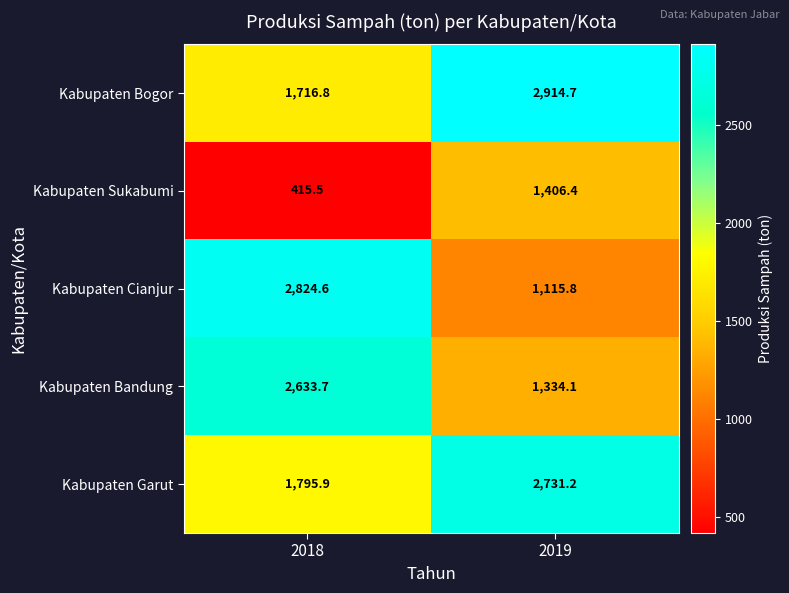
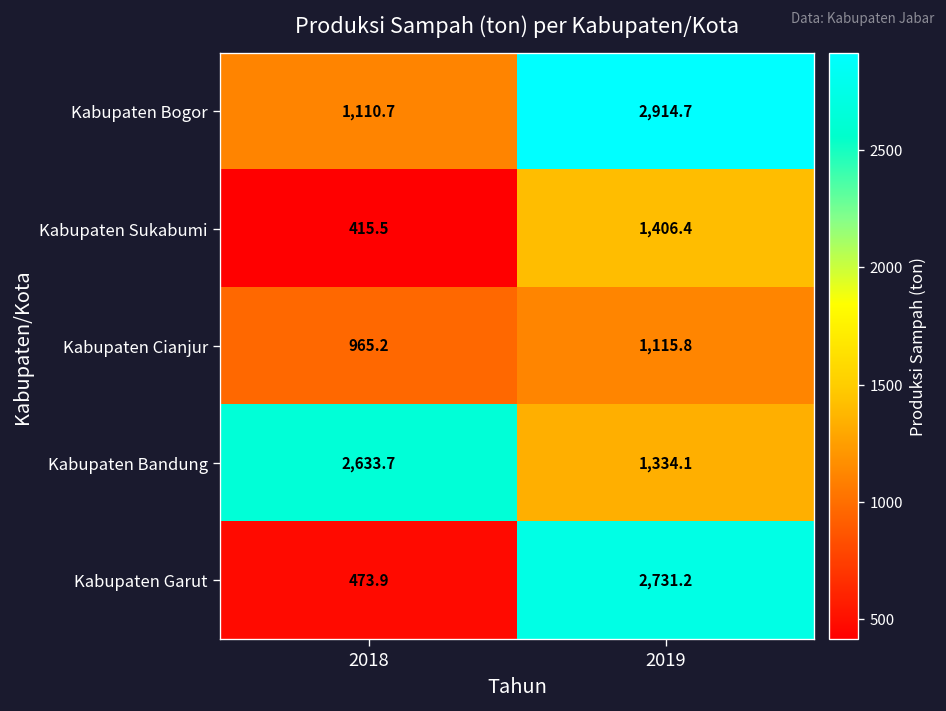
  {
    "Kabupaten Bogor": {
-     "2018": "1,716.8",
+     "2018": "1,110.7",
      "2019": "2,914.7"
    },
    "Kabupaten Sukabumi": {
      "2018": "415.5",
      "2019": "1,406.4"
    },
    "Kabupaten Cianjur": {
-     "2018": "2,824.6",
+     "2018": "965.2",
      "2019": "1,115.8"
    },
    "Kabupaten Bandung": {
      "2018": "2,633.7",
      "2019": "1,334.1"
    },
    "Kabupaten Garut": {
-     "2018": "1,795.9",
+     "2018": "473.9",
      "2019": "2,731.2"
    }
  }
